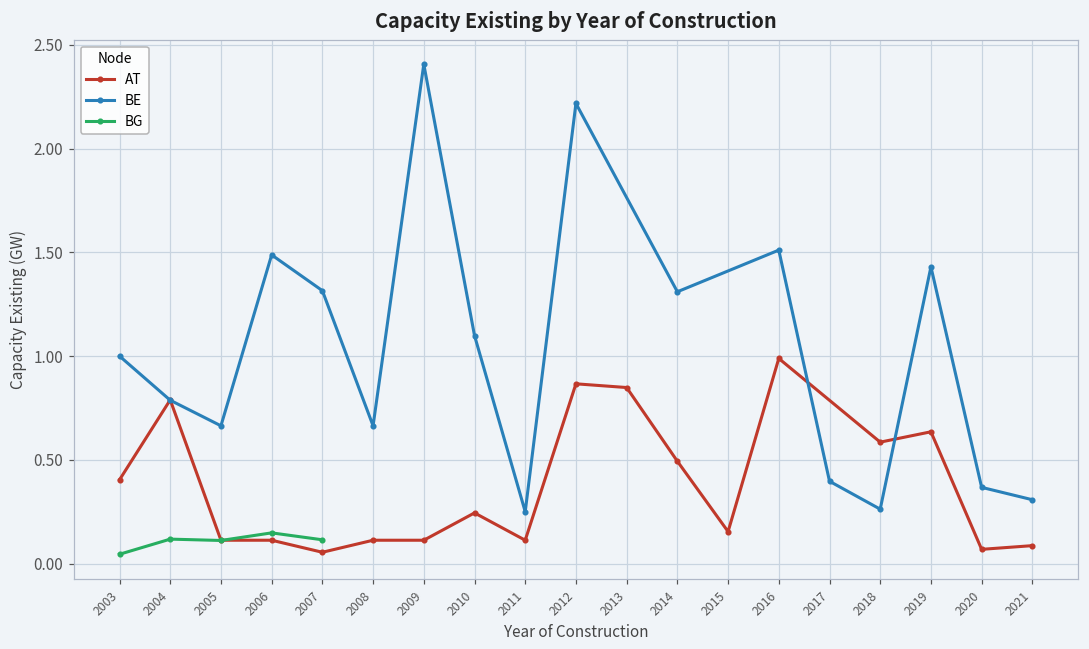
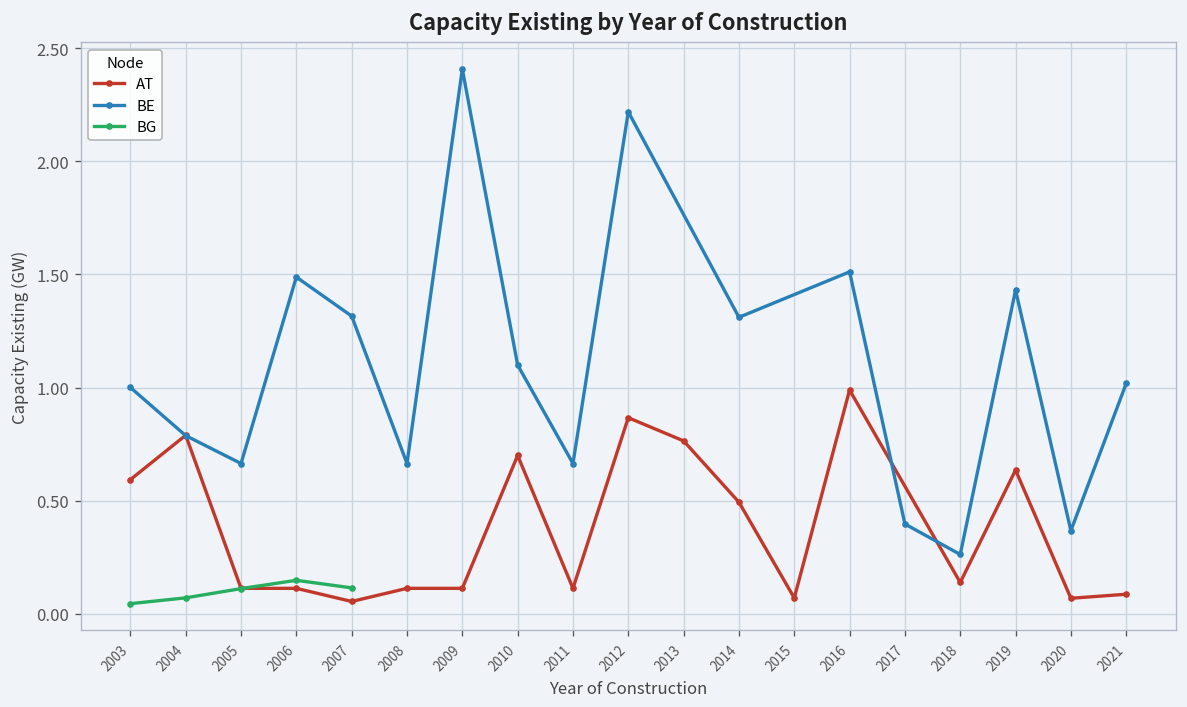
  {
    "AT": {
-     "2003": 0.40,
+     "2003": 0.59,
      "2006": 0.11,
      "2007": 0.06,
      "2008": 0.11,
      "2009": 0.11,
-     "2010": 0.24,
+     "2010": 0.70,
      "2011": 0.11,
      "2012": 0.87,
-     "2013": 0.85,
+     "2013": 0.76,
      "2014": 0.49,
-     "2015": 0.15,
+     "2015": 0.07,
      "2016": 0.99,
-     "2018": 0.59,
+     "2018": 0.14,
      "2019": 0.64,
      "2020": 0.07,
      "2021": 0.09
    },
    "BE": {
      "2003": 1.00,
      "2005": 0.66,
      "2006": 1.49,
      "2007": 1.32,
      "2008": 0.66,
      "2009": 2.41,
      "2010": 1.10,
-     "2011": 0.25,
+     "2011": 0.66,
      "2012": 2.22,
      "2014": 1.31,
      "2016": 1.51,
      "2017": 0.40,
      "2018": 0.26,
      "2019": 1.43,
      "2020": 0.37,
-     "2021": 0.31
+     "2021": 1.02
    },
    "BG": {
      "2003": 0.05,
-     "2004": 0.12,
+     "2004": 0.07,
      "2006": 0.15,
      "2007": 0.12
    }
  }
